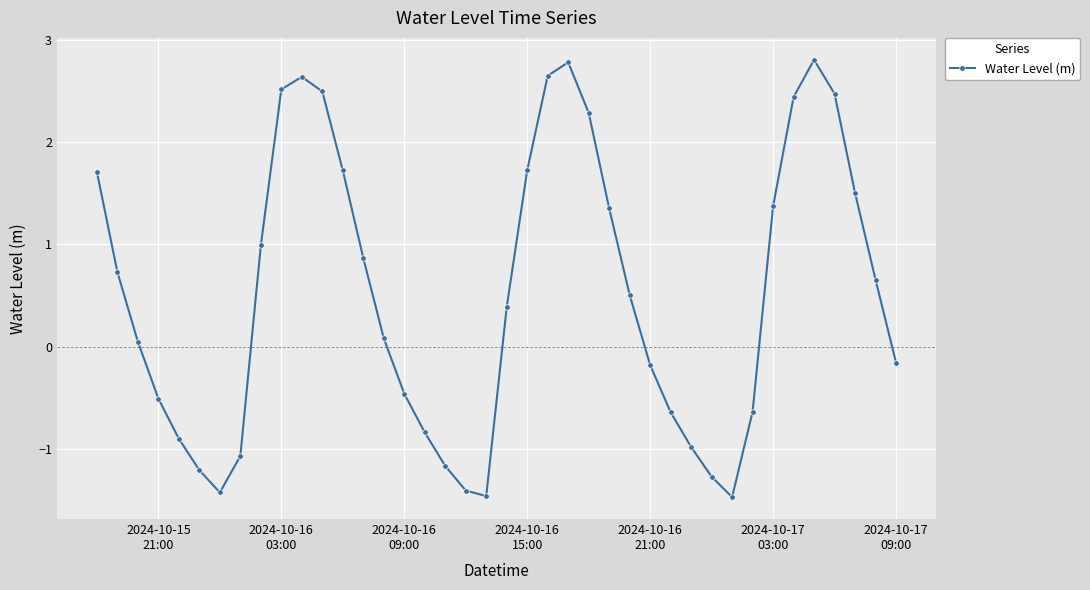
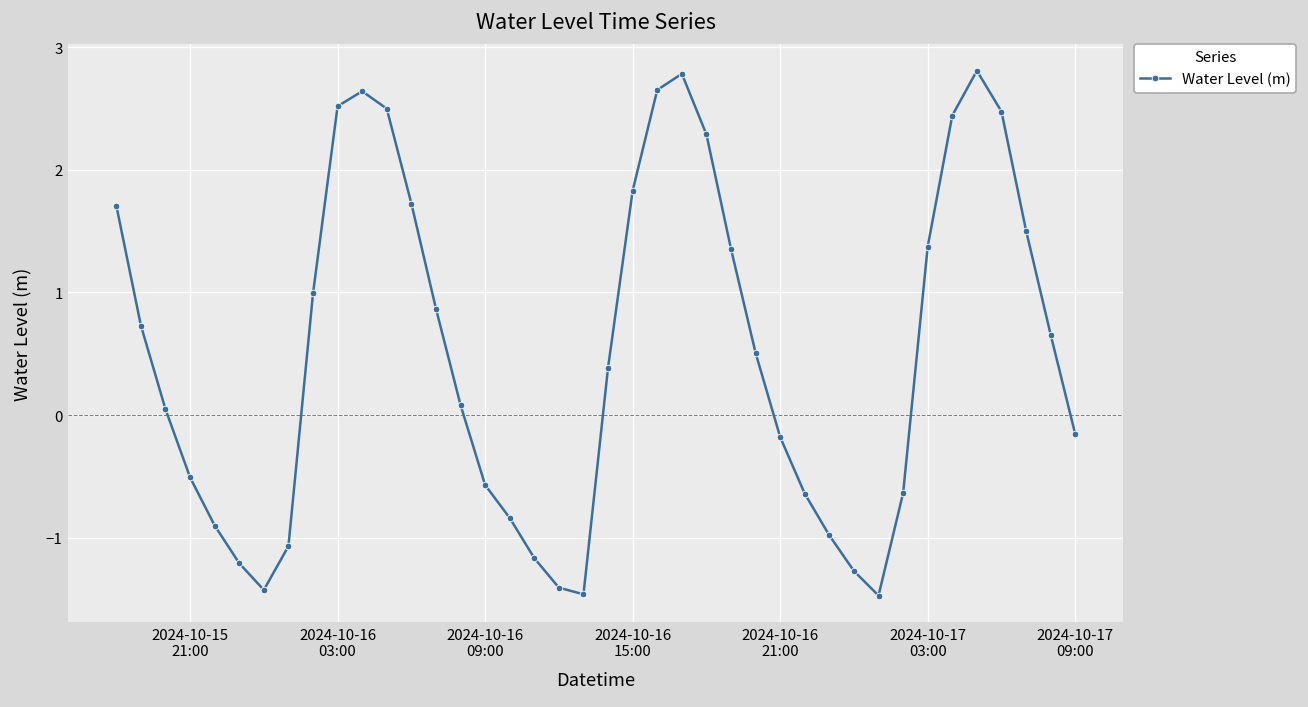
  {
    "2024-10-15 21:00": -0.51,
    "2024-10-16 03:00": 2.52,
-   "2024-10-16 09:00": -0.46,
-   "2024-10-16 15:00": 1.73,
+   "2024-10-16 09:00": -0.57,
+   "2024-10-16 15:00": 1.83,
    "2024-10-16 21:00": -0.18,
    "2024-10-17 03:00": 1.37,
    "2024-10-17 09:00": -0.16
  }
